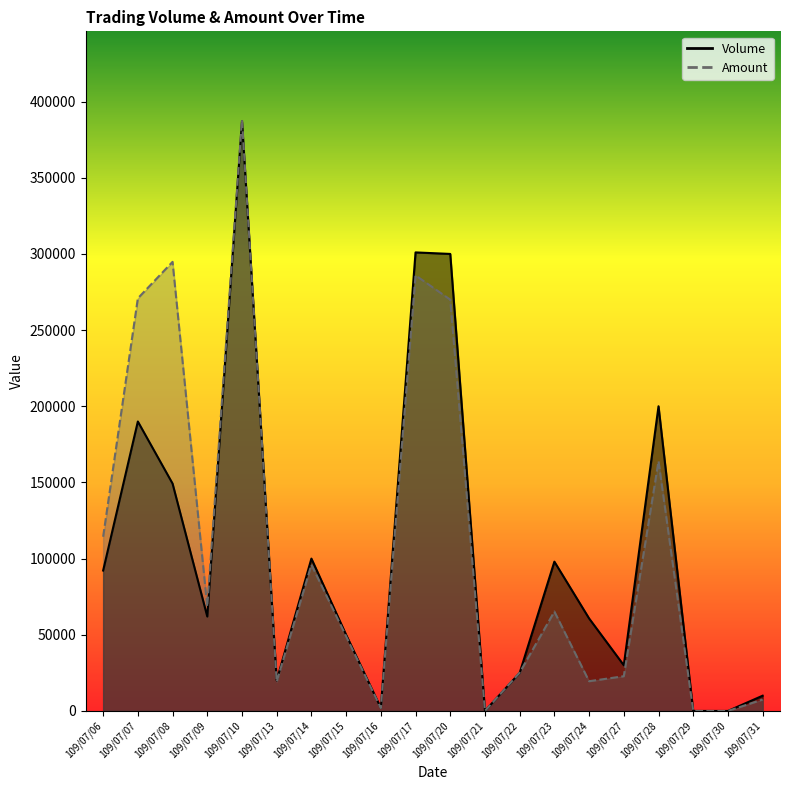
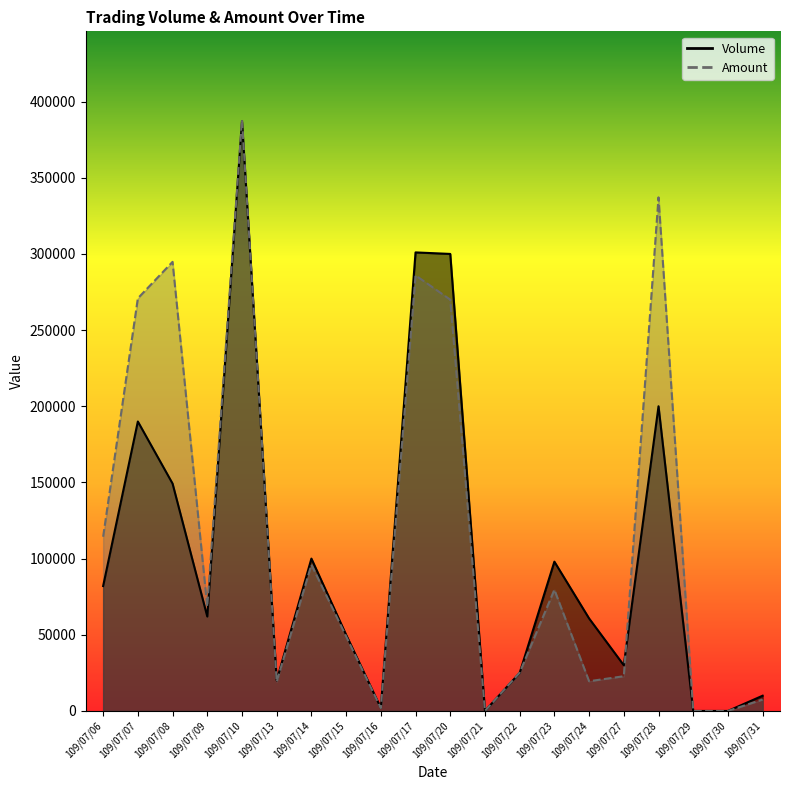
  {
    "Volume": {
-     "109/07/06": 92000,
+     "109/07/06": 82000,
      "109/07/07": 190000,
      "109/07/08": 149000,
      "109/07/09": 62000,
      "109/07/14": 100000,
      "109/07/17": 301000,
      "109/07/20": 300000,
      "109/07/23": 98000,
      "109/07/24": 61000,
      "109/07/27": 30000,
      "109/07/28": 200000,
      "109/07/31": 10000
    },
    "Amount": {
      "109/07/06": 114000,
      "109/07/07": 271000,
      "109/07/08": 295000,
      "109/07/09": 68000,
      "109/07/14": 96000,
      "109/07/17": 286000,
      "109/07/20": 270000,
-     "109/07/23": 65000,
+     "109/07/23": 80000,
      "109/07/24": 20000,
      "109/07/27": 23000,
-     "109/07/28": 164000,
+     "109/07/28": 337000,
      "109/07/31": 8000
    }
  }
